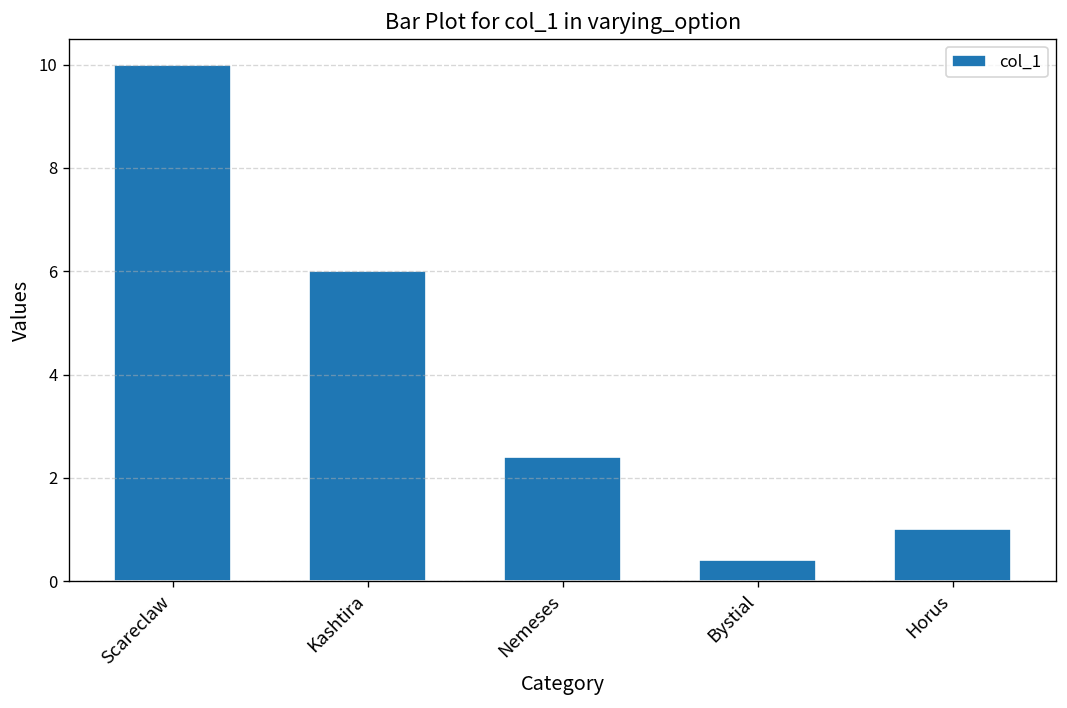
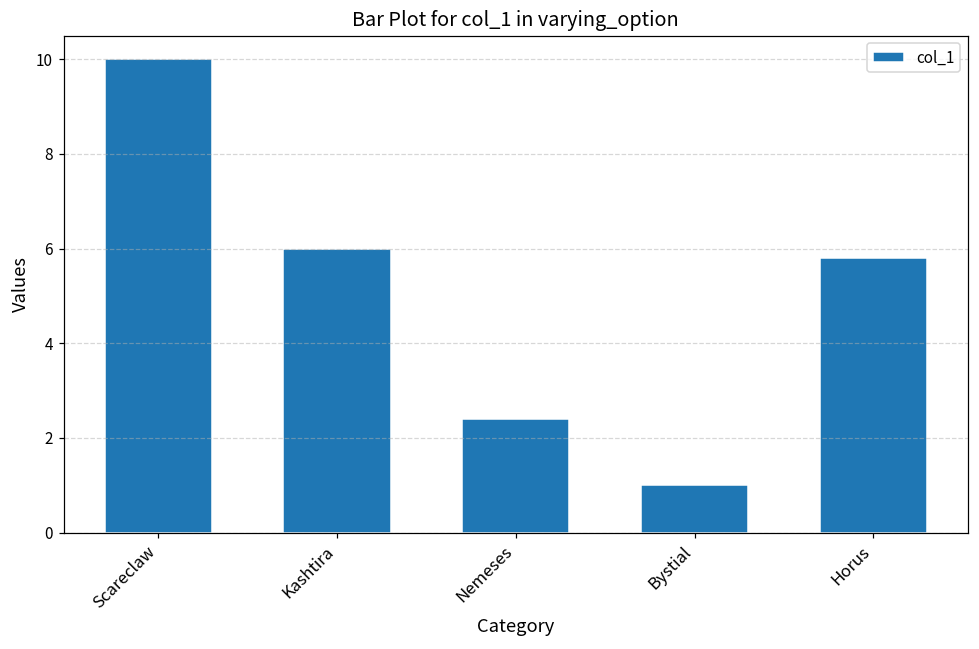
  {
    "Scareclaw": 10.0,
    "Kashtira": 6.0,
    "Nemeses": 2.4,
-   "Bystial": 0.4,
-   "Horus": 1.0
+   "Bystial": 1.0,
+   "Horus": 5.8
  }
